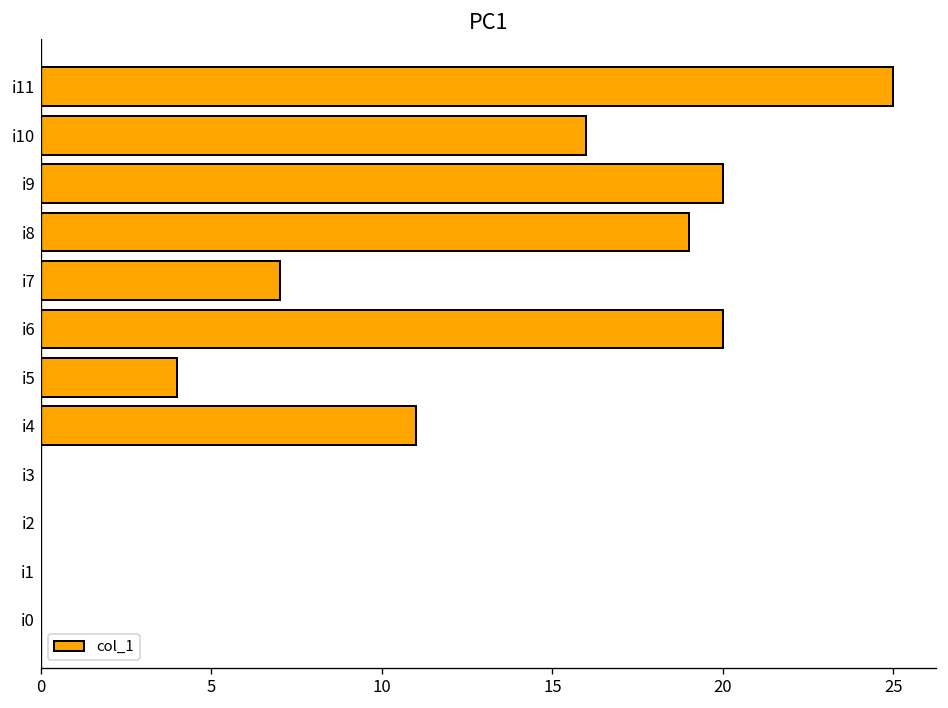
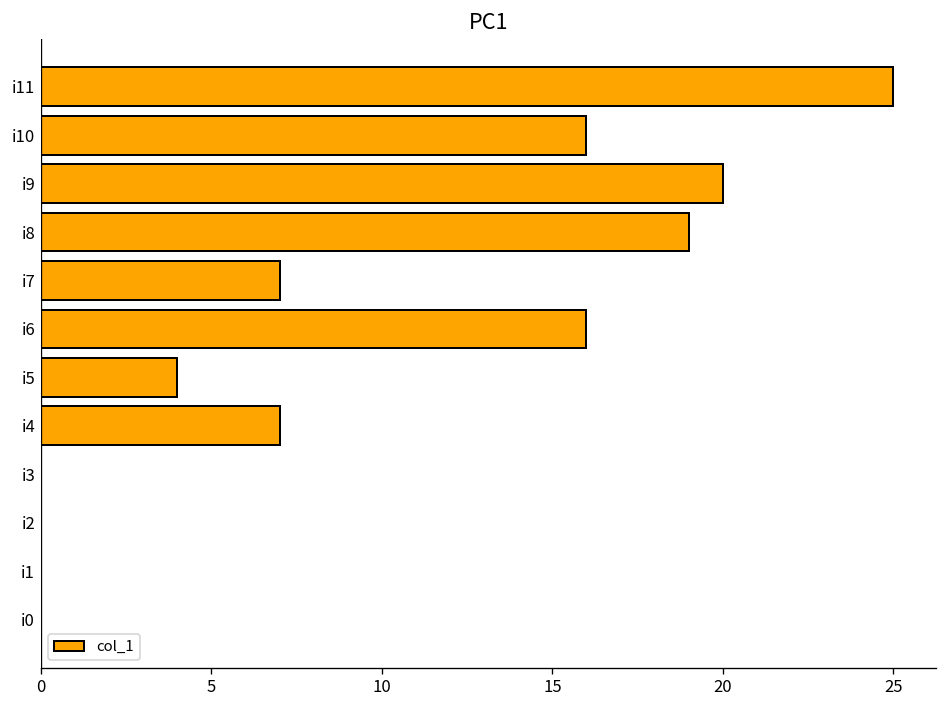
  {
    "i11": 25,
    "i10": 16,
    "i9": 20,
    "i8": 19,
    "i7": 7,
-   "i6": 20,
+   "i6": 16,
    "i5": 4,
-   "i4": 11,
+   "i4": 7,
    "i3": 0,
    "i2": 0,
    "i1": 0,
    "i0": 0
  }
